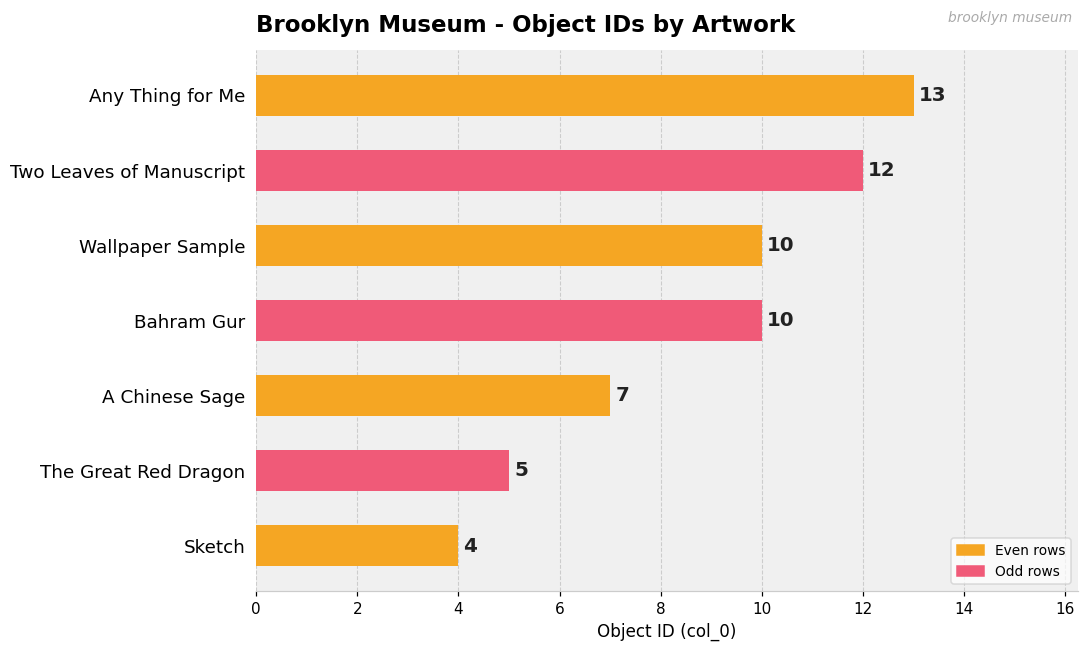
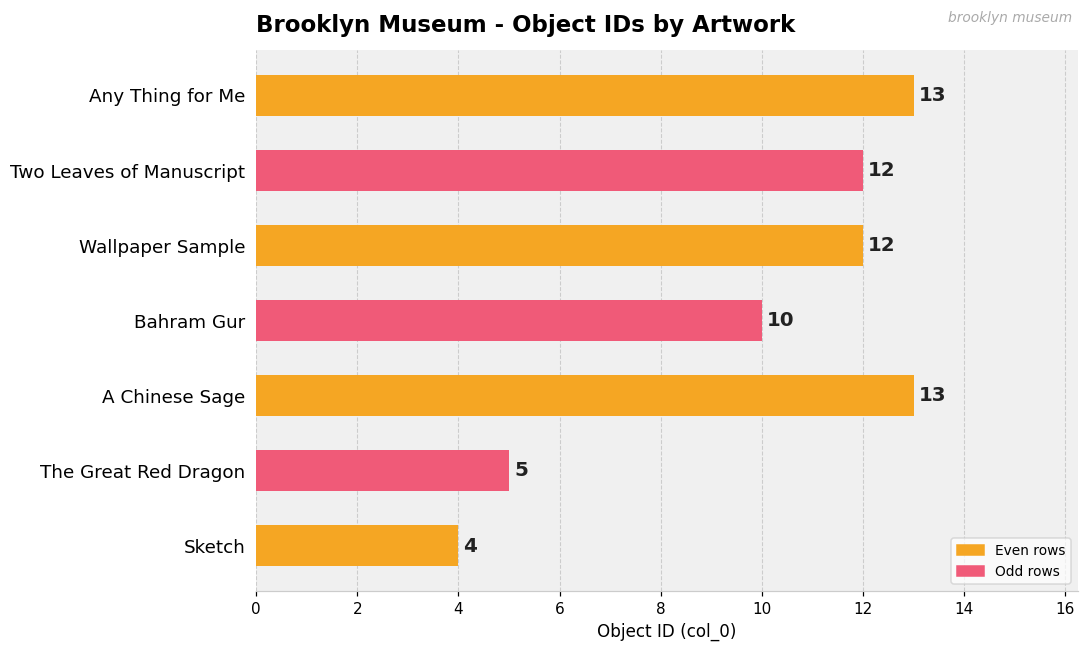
  {
    "Any Thing for Me": 13,
    "Two Leaves of Manuscript": 12,
-   "Wallpaper Sample": 10,
+   "Wallpaper Sample": 12,
    "Bahram Gur": 10,
-   "A Chinese Sage": 7,
+   "A Chinese Sage": 13,
    "The Great Red Dragon": 5,
    "Sketch": 4
  }
